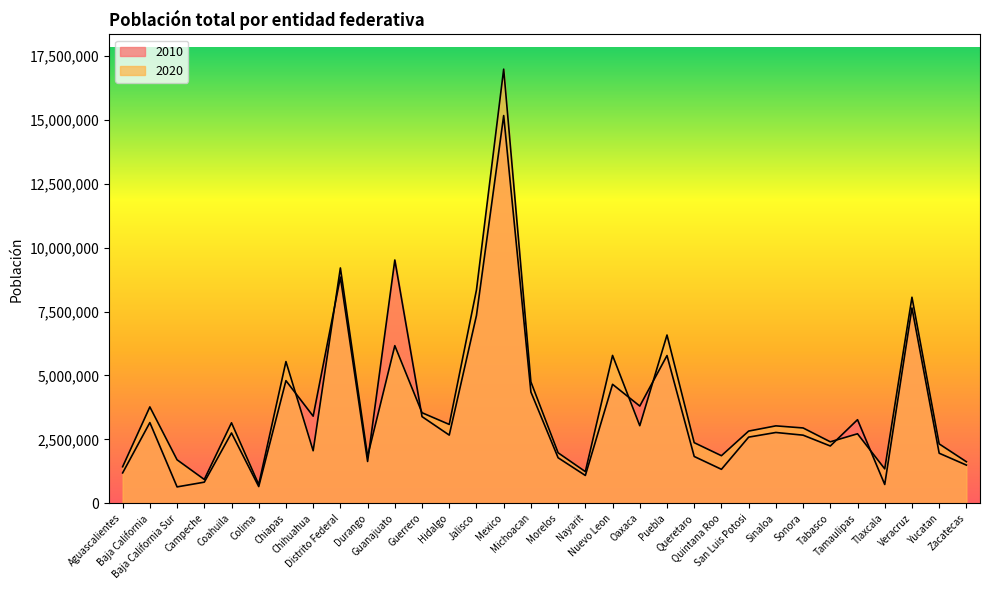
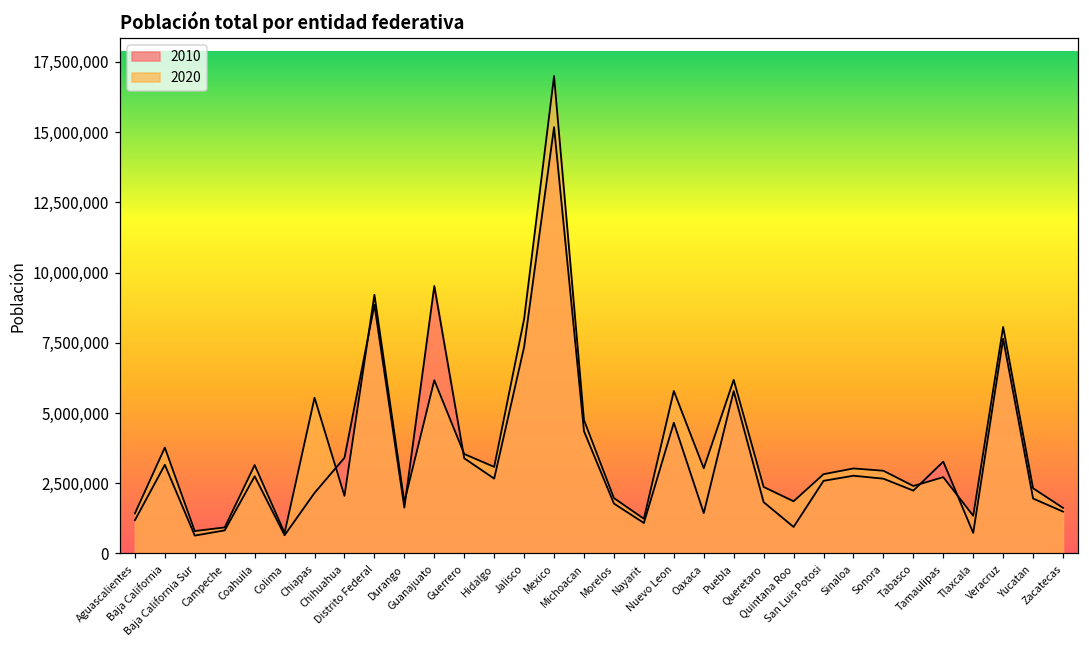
  {
    "2010": {
      "Aguascalientes": "1,200,000",
      "Baja California": "3,200,000",
      "Baja California Sur": "600,000",
      "Campeche": "800,000",
      "Coahuila": "2,700,000",
-     "Chiapas": "4,800,000",
+     "Chiapas": "2,200,000",
      "Chihuahua": "3,400,000",
      "Distrito Federal": "8,900,000",
      "Durango": "1,600,000",
      "Guanajuato": "9,500,000",
      "Guerrero": "3,400,000",
      "Hidalgo": "2,700,000",
      "Jalisco": "7,400,000",
      "Mexico": "15,200,000",
      "Michoacan": "4,400,000",
      "Morelos": "1,800,000",
      "Nayarit": "1,100,000",
      "Nuevo Leon": "4,700,000",
-     "Oaxaca": "3,800,000",
+     "Oaxaca": "1,400,000",
      "Puebla": "5,800,000",
      "Queretaro": "1,800,000",
-     "Quintana Roo": "1,300,000",
+     "Quintana Roo": "900,000",
      "San Luis Potosi": "2,600,000",
      "Sinaloa": "2,800,000",
      "Sonora": "2,700,000",
      "Tabasco": "2,200,000",
      "Tamaulipas": "3,300,000",
      "Tlaxcala": "700,000",
      "Veracruz": "7,600,000",
      "Yucatan": "2,000,000",
      "Zacatecas": "1,500,000"
    },
    "2020": {
      "Aguascalientes": "1,400,000",
      "Baja California": "3,800,000",
-     "Baja California Sur": "1,700,000",
+     "Baja California Sur": "800,000",
      "Campeche": "900,000",
      "Coahuila": "3,100,000",
      "Chiapas": "5,500,000",
      "Chihuahua": "2,100,000",
      "Distrito Federal": "9,200,000",
      "Durango": "1,800,000",
      "Guanajuato": "6,200,000",
      "Guerrero": "3,500,000",
      "Hidalgo": "3,100,000",
      "Jalisco": "8,300,000",
      "Mexico": "17,000,000",
      "Michoacan": "4,700,000",
      "Morelos": "2,000,000",
      "Nayarit": "1,200,000",
      "Nuevo Leon": "5,800,000",
      "Oaxaca": "3,000,000",
-     "Puebla": "6,600,000",
+     "Puebla": "6,200,000",
      "Queretaro": "2,400,000",
      "Quintana Roo": "1,900,000",
      "San Luis Potosi": "2,800,000",
      "Sinaloa": "3,000,000",
      "Sonora": "2,900,000",
      "Tabasco": "2,400,000",
      "Tamaulipas": "2,700,000",
      "Tlaxcala": "1,300,000",
      "Veracruz": "8,100,000",
      "Yucatan": "2,300,000",
      "Zacatecas": "1,600,000"
    }
  }
